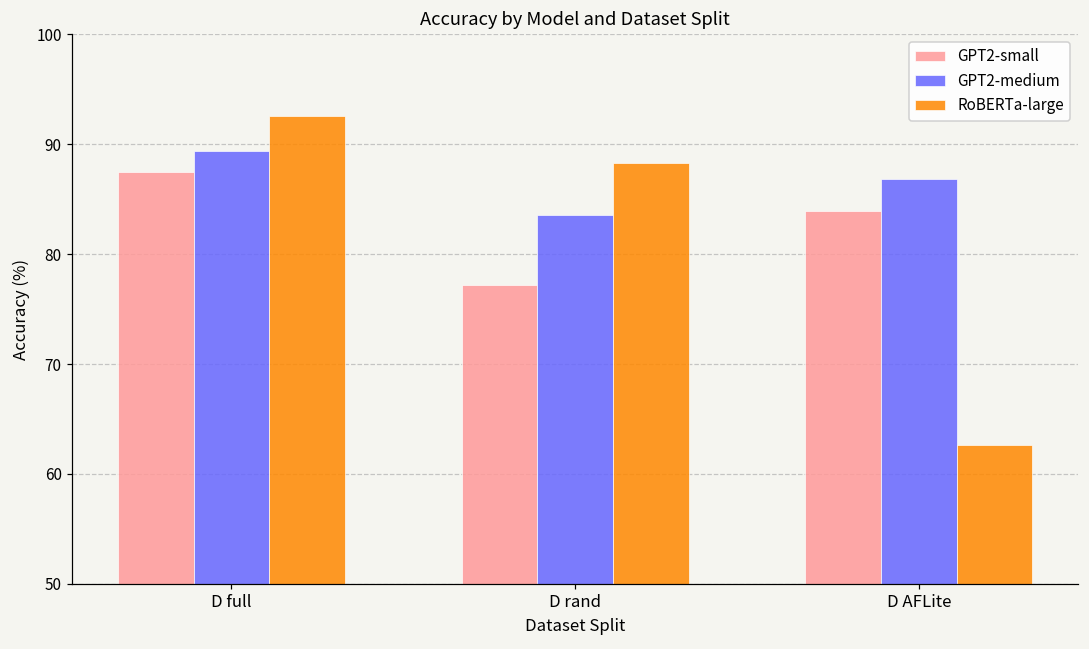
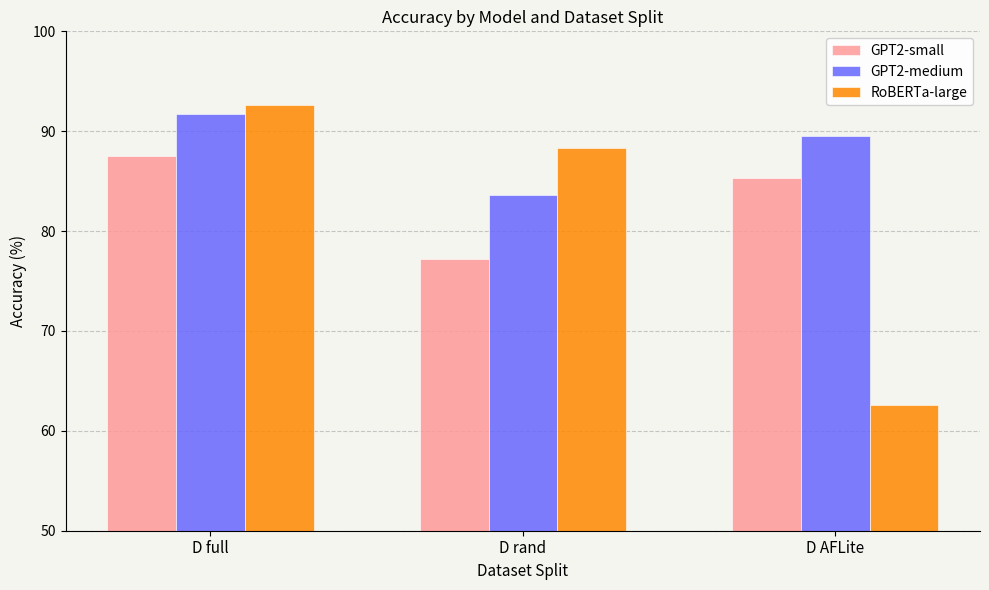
  {
    "GPT2-small": {
      "D full": 88,
      "D rand": 77,
-     "D AFLite": 84
+     "D AFLite": 85
    },
    "GPT2-medium": {
-     "D full": 89,
+     "D full": 92,
      "D rand": 84,
-     "D AFLite": 87
+     "D AFLite": 90
    },
    "RoBERTa-large": {
      "D full": 93,
      "D rand": 88,
      "D AFLite": 63
    }
  }
